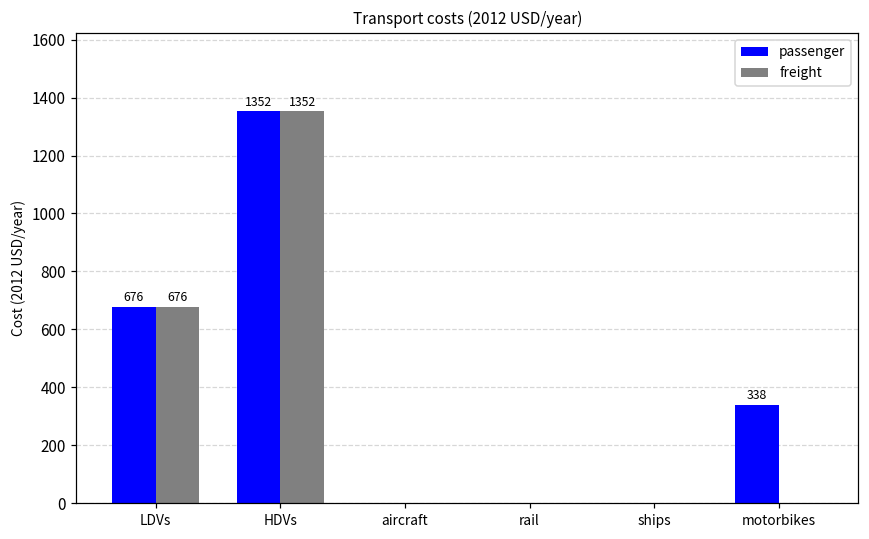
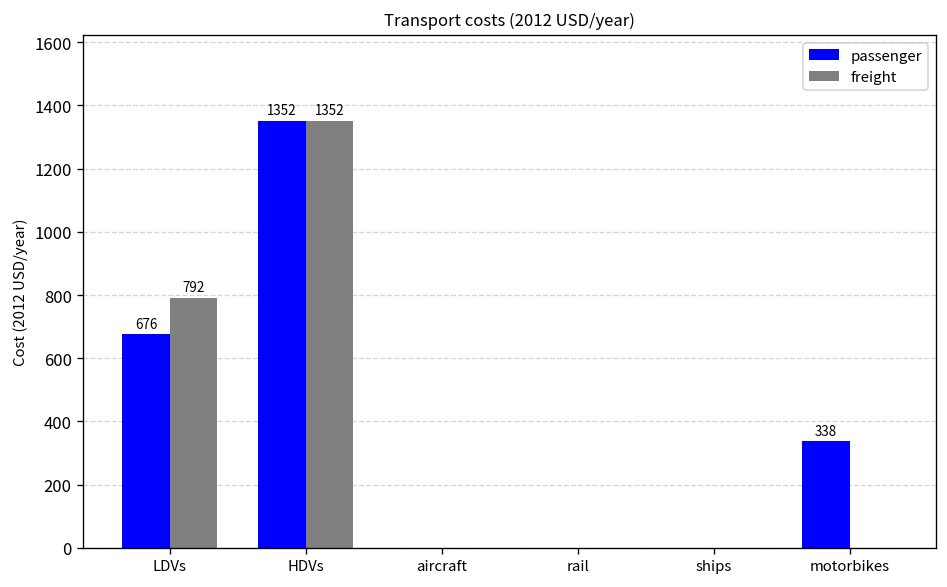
  {
    "passenger": {
      "LDVs": 676,
      "HDVs": 1352,
      "motorbikes": 338
    },
    "freight": {
-     "LDVs": 676,
+     "LDVs": 792,
      "HDVs": 1352
    }
  }
